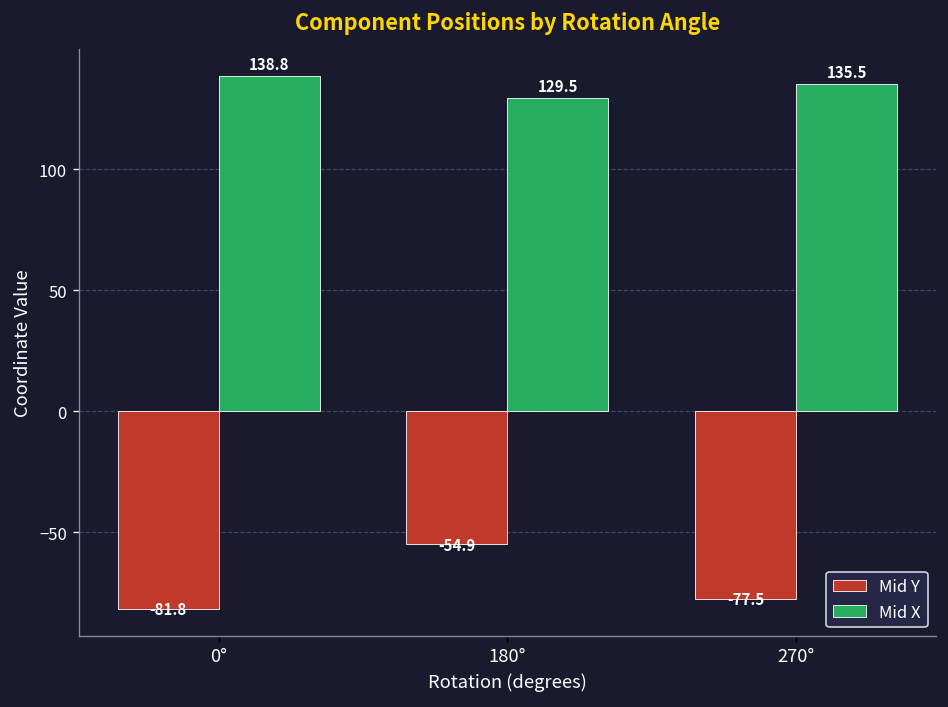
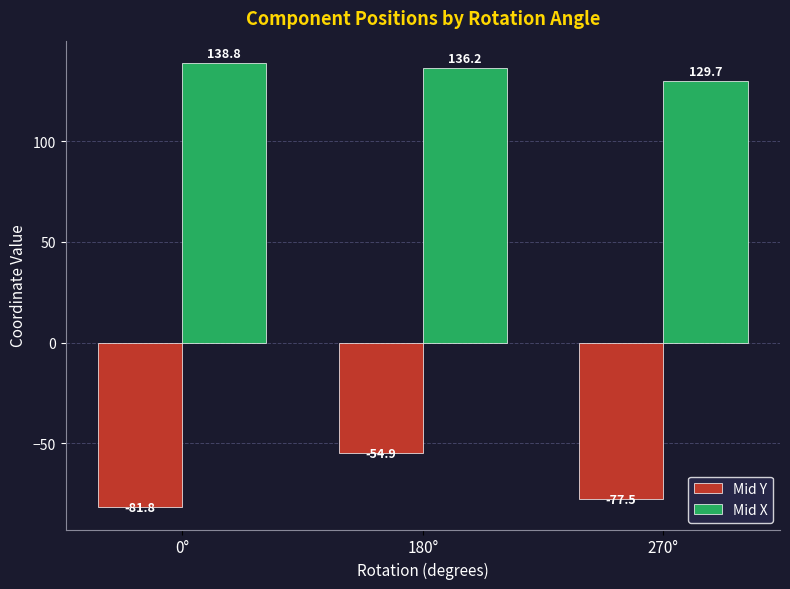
  {
    "Mid Y": {
      "0°": -81.8,
      "180°": -54.9,
      "270°": -77.5
    },
    "Mid X": {
      "0°": 138.8,
-     "180°": 129.5,
-     "270°": 135.5
+     "180°": 136.2,
+     "270°": 129.7
    }
  }
